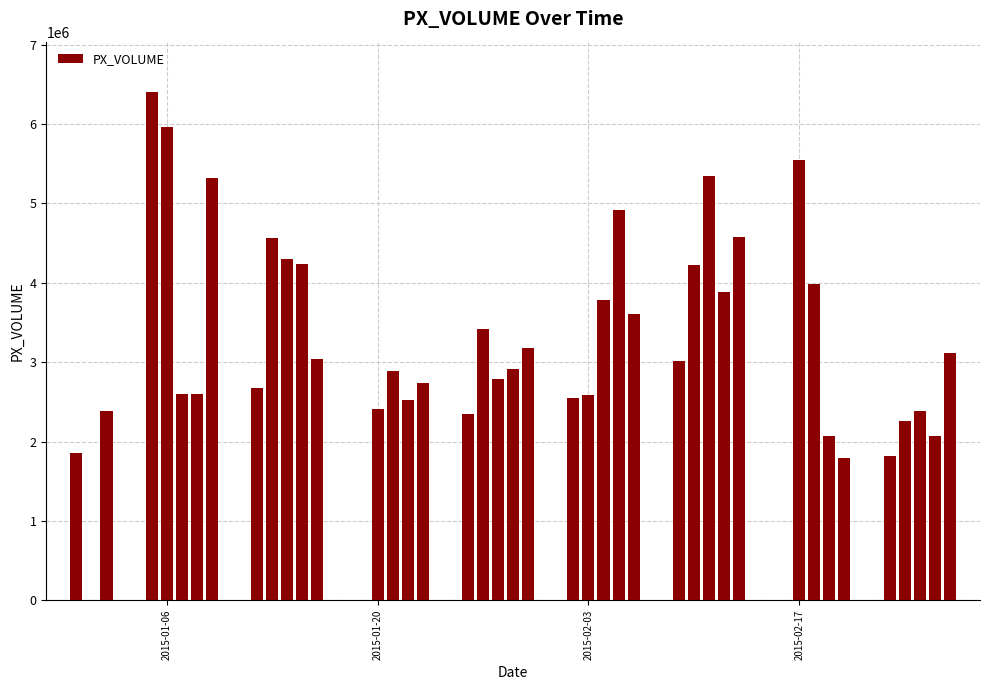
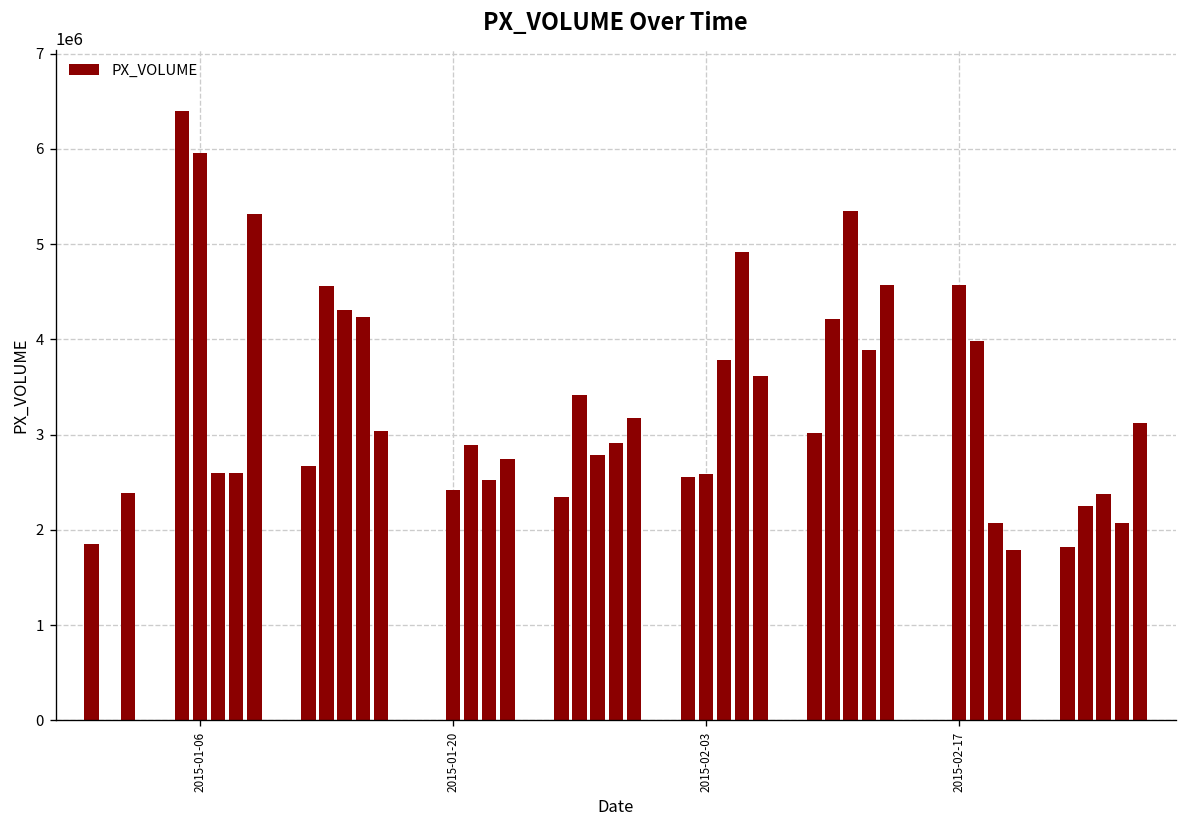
  {
    "2015-01-06": 6000000,
    "2015-01-20": 2400000,
    "2015-02-03": 2600000,
-   "2015-02-17": 5500000
+   "2015-02-17": 4600000
  }
